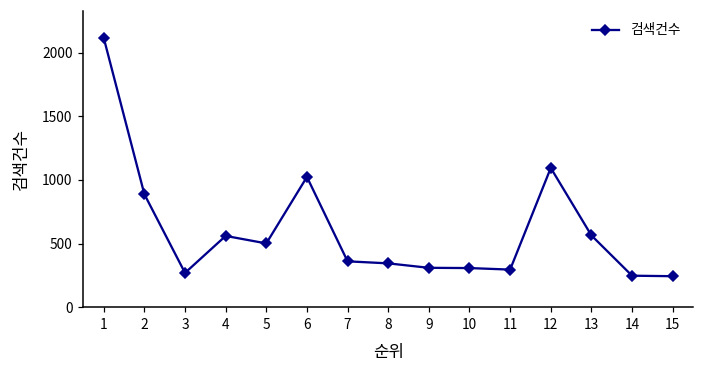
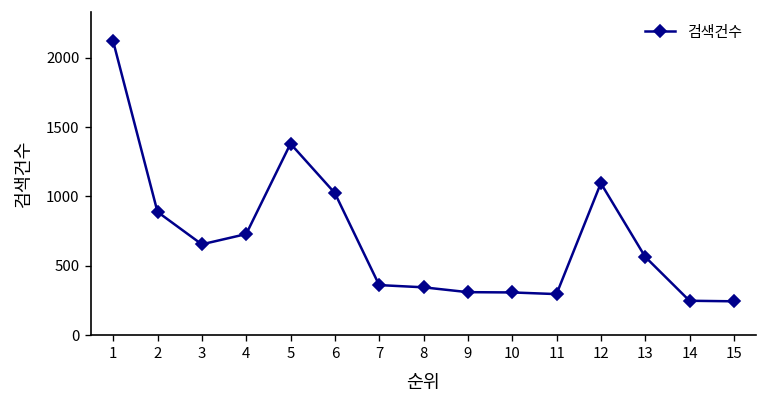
  {
    "1": 2120,
    "2": 890,
-   "3": 270,
-   "4": 560,
-   "5": 500,
+   "3": 650,
+   "4": 730,
+   "5": 1380,
    "6": 1020,
    "7": 360,
    "8": 340,
    "9": 310,
    "10": 310,
    "11": 300,
    "12": 1100,
    "13": 560,
    "14": 250,
    "15": 240
  }
